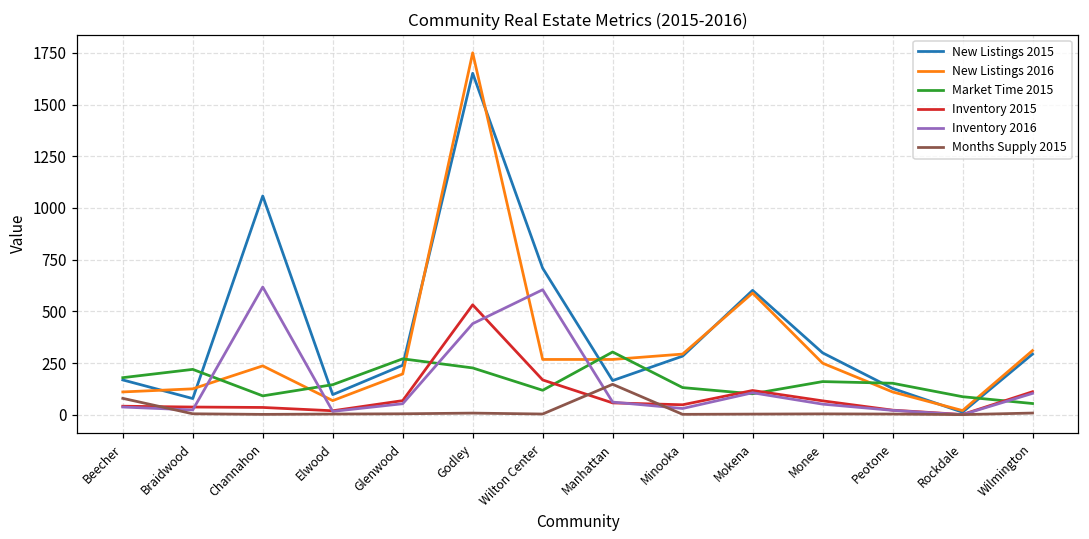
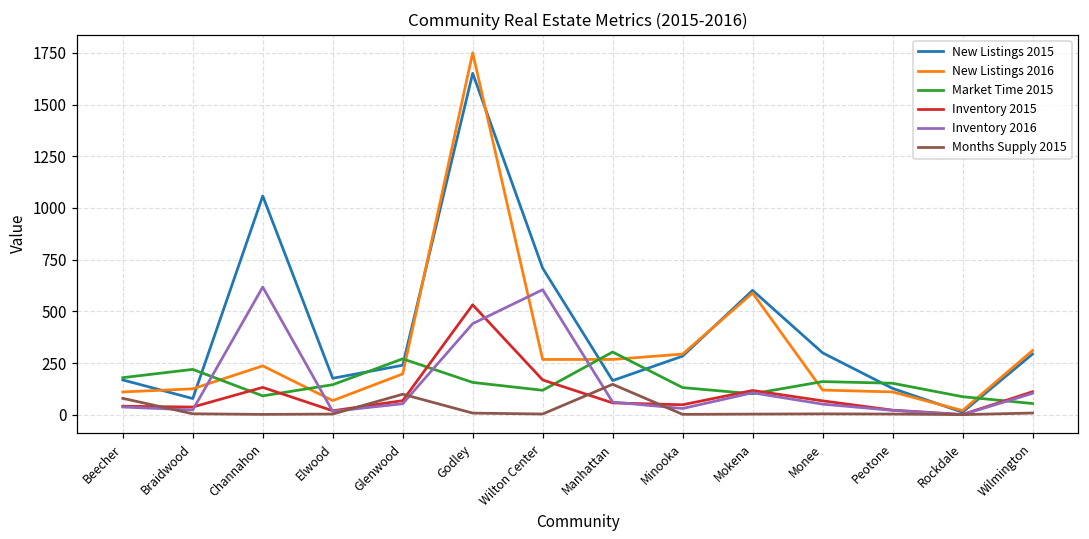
  {
    "New Listings 2015": {
      "Braidwood": 80,
      "Channahon": 1060,
-     "Elwood": 100,
+     "Elwood": 180,
      "Glenwood": 240,
      "Godley": 1650,
      "Wilton Center": 710,
      "Manhattan": 170,
      "Monee": 300,
      "Peotone": 130,
      "Wilmington": 290
    },
    "New Listings 2016": {
      "Beecher": 110,
      "Braidwood": 130,
      "Channahon": 240,
      "Elwood": 70,
      "Glenwood": 200,
      "Godley": 1750,
      "Wilton Center": 270,
      "Manhattan": 270,
-     "Monee": 250,
+     "Monee": 120,
      "Peotone": 110,
      "Wilmington": 310
    },
    "Market Time 2015": {
      "Braidwood": 220,
      "Channahon": 90,
      "Elwood": 150,
      "Glenwood": 270,
-     "Godley": 230,
+     "Godley": 160,
      "Wilton Center": 120,
      "Manhattan": 300,
      "Minooka": 130,
      "Monee": 160,
      "Peotone": 150,
      "Rockdale": 90,
      "Wilmington": 60
    },
    "Inventory 2015": {
      "Braidwood": 40,
-     "Channahon": 40,
+     "Channahon": 130,
      "Glenwood": 70,
      "Godley": 530,
      "Wilton Center": 170,
      "Minooka": 50,
      "Monee": 70
    },
    "Inventory 2016": {
      "Braidwood": 20,
      "Channahon": 620,
      "Glenwood": 50,
      "Godley": 440,
      "Wilton Center": 610,
      "Minooka": 30,
      "Monee": 50
    },
    "Months Supply 2015": {
      "Beecher": 80,
      "Braidwood": 10,
      "Channahon": 0,
-     "Glenwood": 10,
+     "Glenwood": 100,
      "Godley": 10,
      "Wilton Center": 0,
      "Manhattan": 150,
      "Minooka": 0,
      "Mokena": 0,
      "Monee": 10,
      "Peotone": 0,
      "Wilmington": 10
    }
  }
